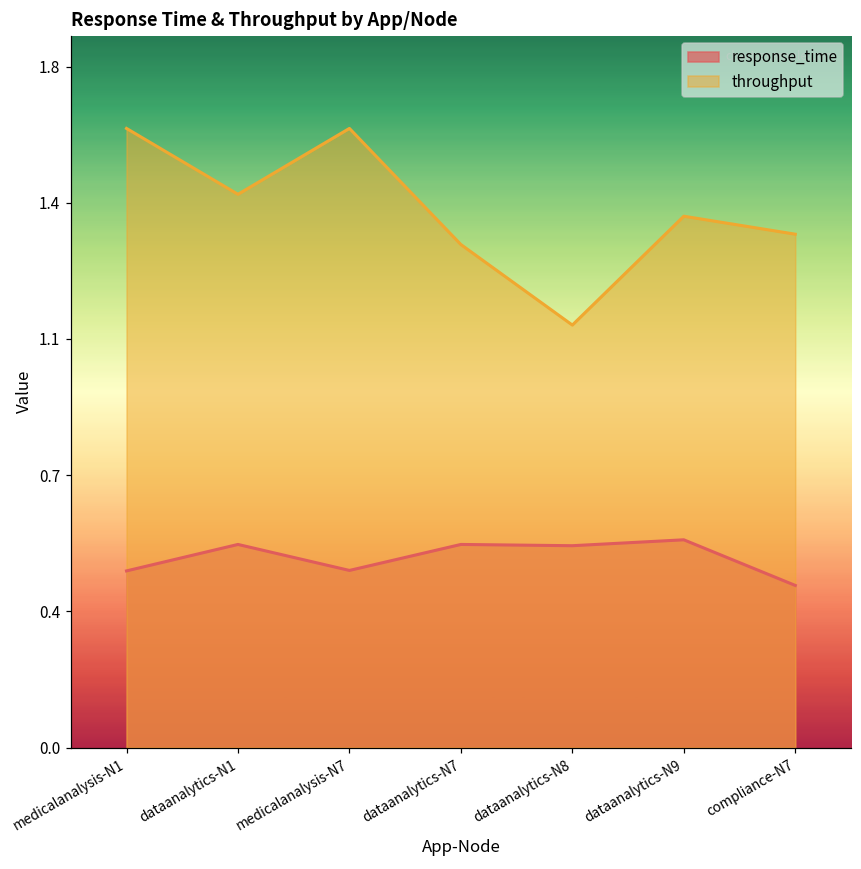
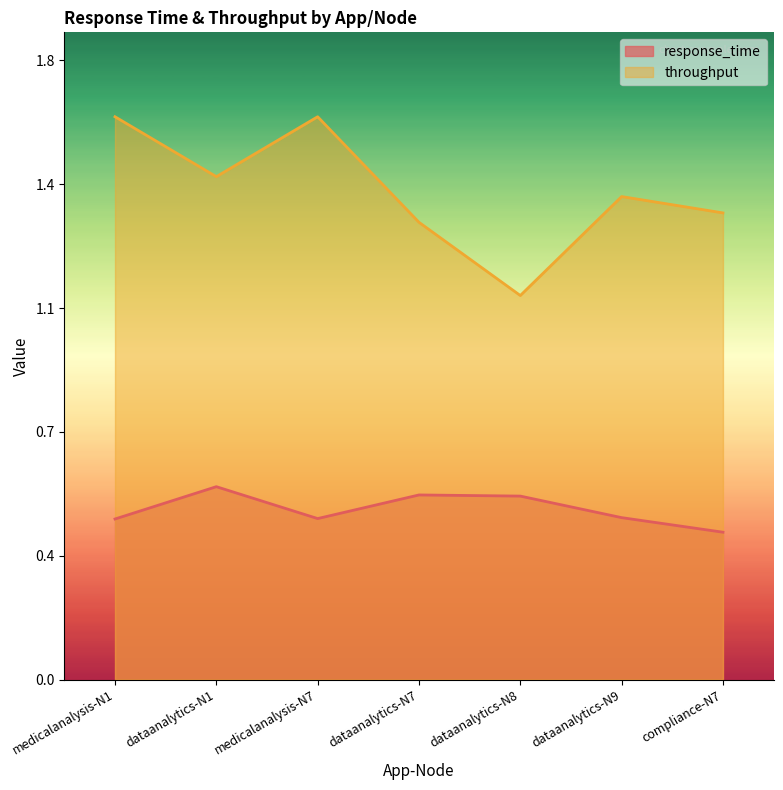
  {
    "response_time": {
      "medicalanalysis-N1": 0.47,
-     "dataanalytics-N1": 0.53,
+     "dataanalytics-N1": 0.56,
      "medicalanalysis-N7": 0.47,
      "dataanalytics-N7": 0.53,
      "dataanalytics-N8": 0.53,
-     "dataanalytics-N9": 0.55,
+     "dataanalytics-N9": 0.47,
      "compliance-N7": 0.43
    },
    "throughput": {
      "medicalanalysis-N1": 1.63,
      "dataanalytics-N1": 1.46,
      "medicalanalysis-N7": 1.63,
      "dataanalytics-N7": 1.32,
      "dataanalytics-N8": 1.11,
      "dataanalytics-N9": 1.40,
      "compliance-N7": 1.35
    }
  }
